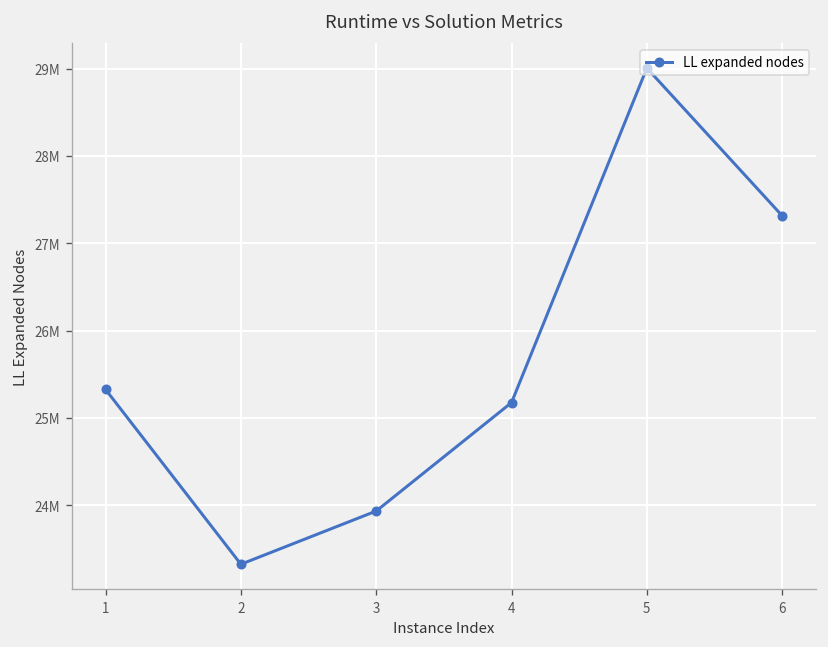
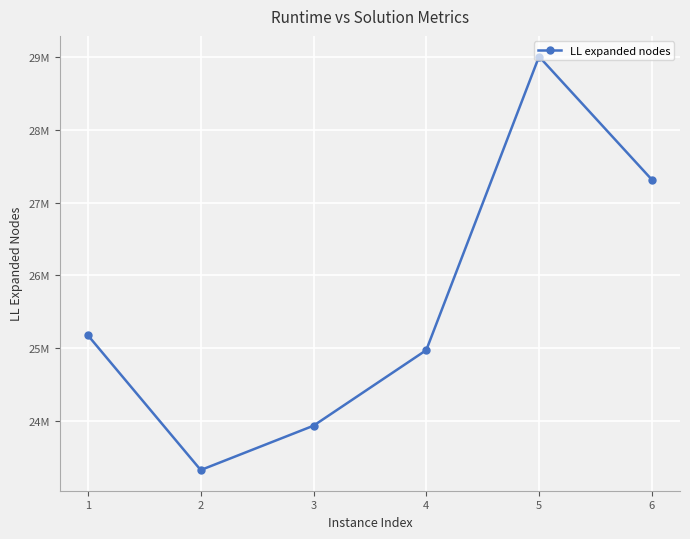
  {
-   "1": 25300000,
+   "1": 25200000,
    "2": 23300000,
    "3": 23900000,
-   "4": 25200000,
+   "4": 25000000,
    "6": 27300000
  }
